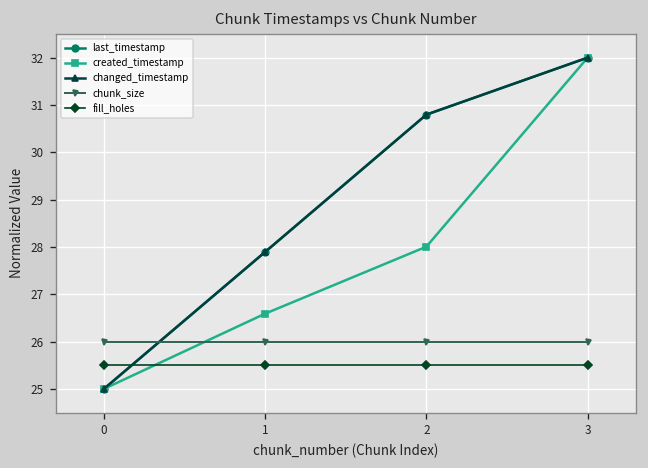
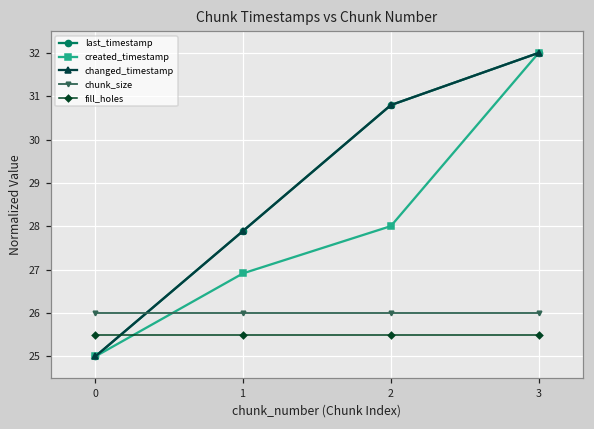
  {
    "created_timestamp": {
-     "1": 26.6,
+     "1": 26.9,
      "2": 28.0
    },
    "chunk_size": {
      "0": 26.0,
      "1": 26.0,
      "2": 26.0,
      "3": 26.0
    }
  }
